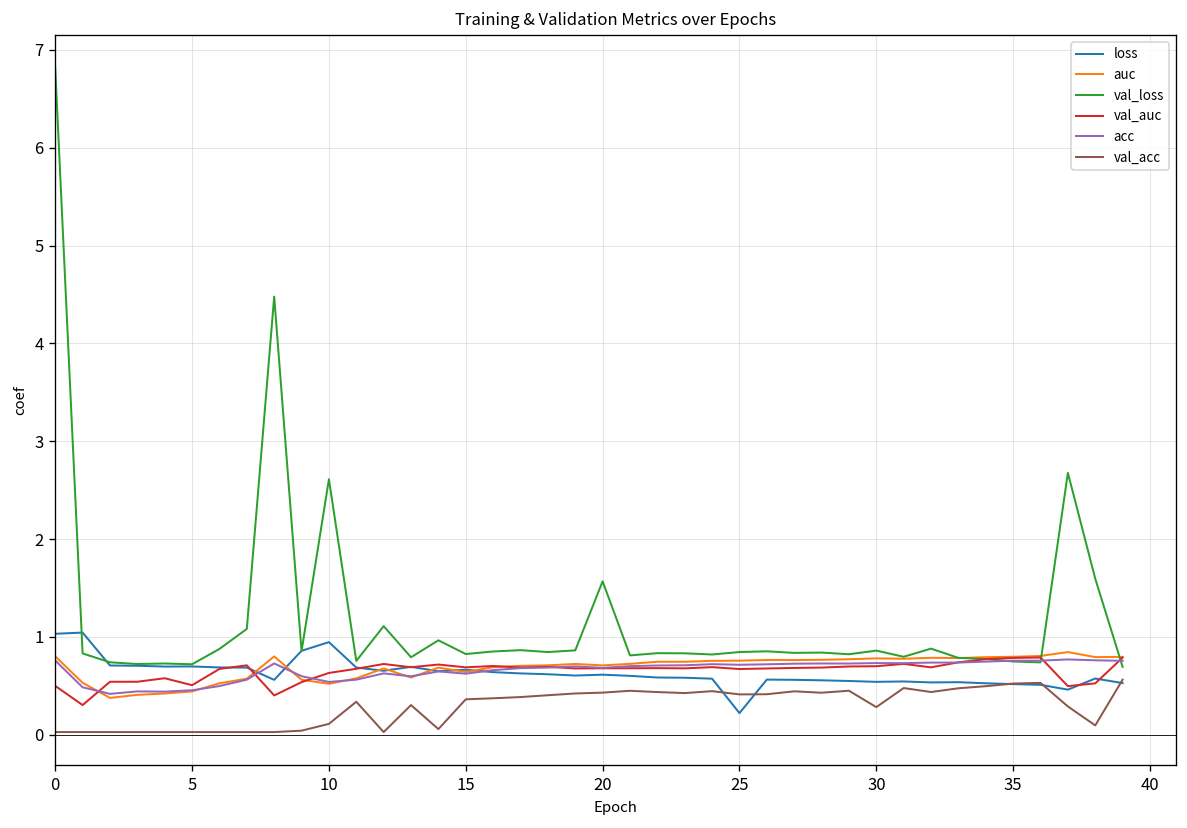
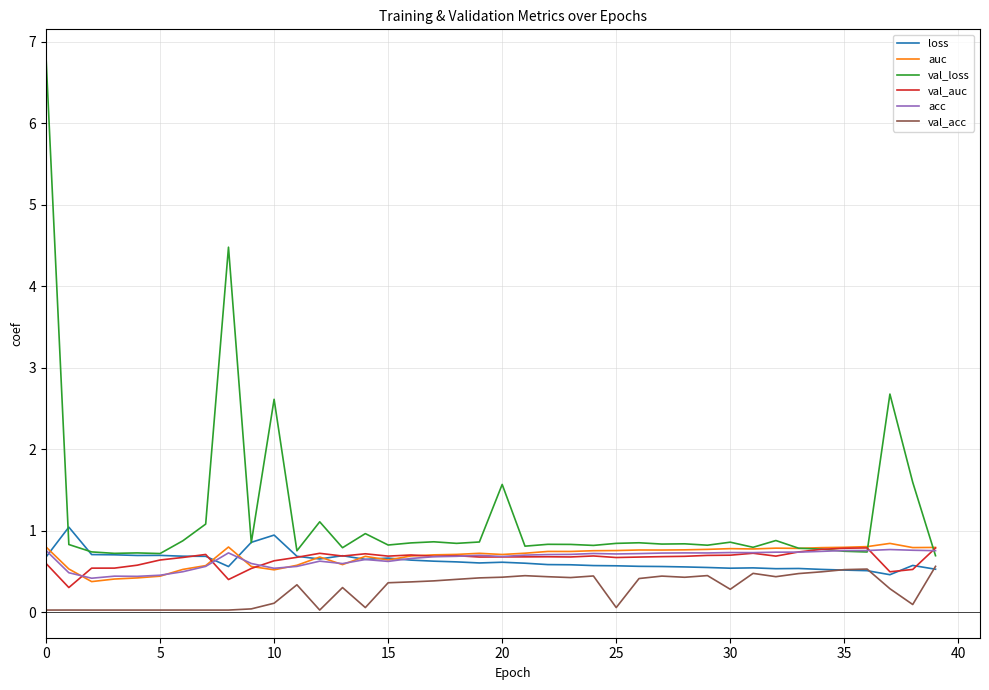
  {
    "loss": {
-     "0": 1.0,
+     "0": 0.7,
      "10": 0.9,
      "20": 0.6,
-     "25": 0.2,
+     "25": 0.6,
      "30": 0.5
    },
    "auc": {
      "0": 0.8,
      "25": 0.8,
      "30": 0.8
    },
    "val_loss": {
      "0": 6.8,
      "10": 2.6,
      "15": 0.8,
      "20": 1.6,
      "25": 0.8,
      "30": 0.9
    },
    "val_auc": {
-     "0": 0.5,
-     "5": 0.5,
+     "0": 0.6,
+     "5": 0.6,
      "10": 0.6,
      "25": 0.7,
      "30": 0.7
    },
    "acc": {
      "0": 0.8,
      "25": 0.7,
      "30": 0.7
    },
    "val_acc": {
      "0": 0.0,
      "5": 0.0,
      "10": 0.1,
      "15": 0.4,
      "20": 0.4,
-     "25": 0.4,
+     "25": 0.1,
      "30": 0.3
    }
  }
